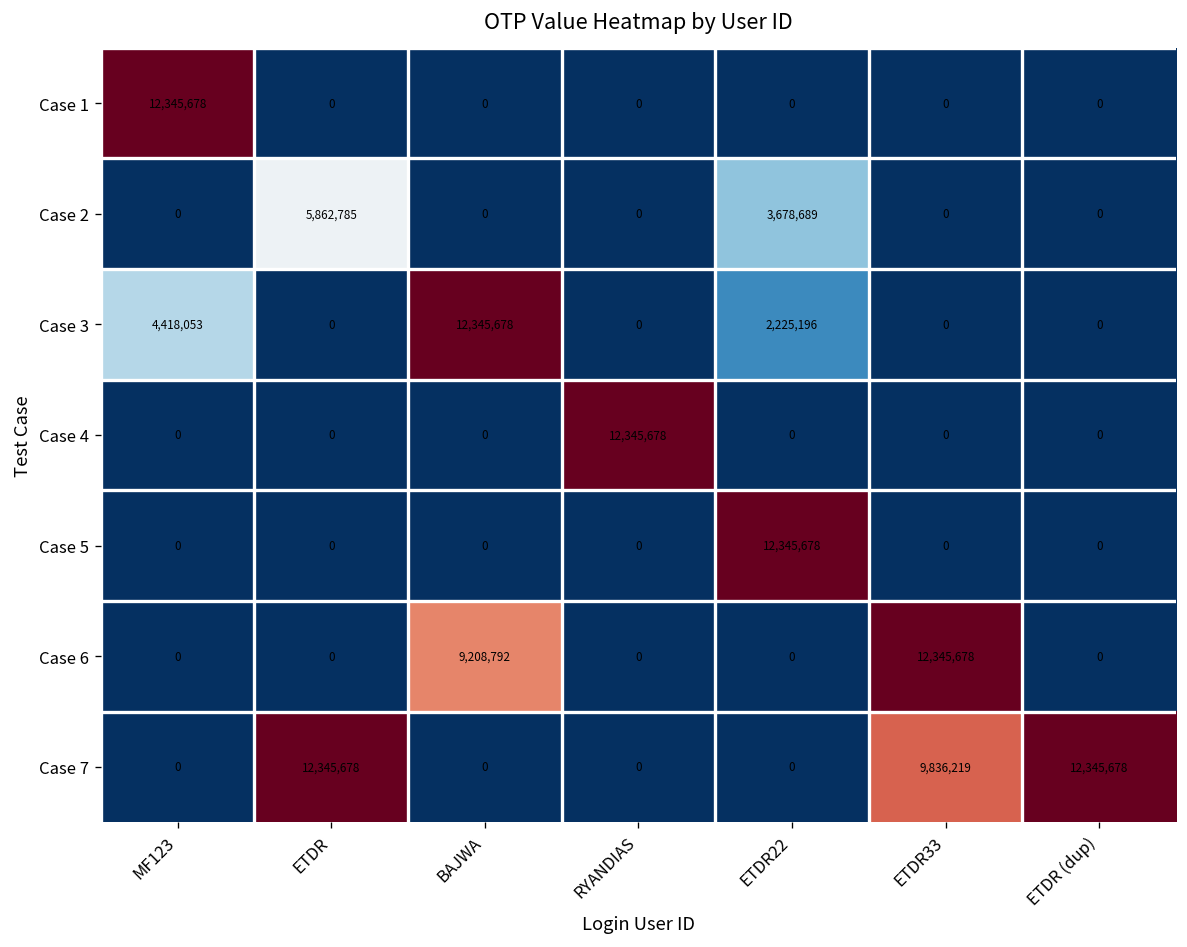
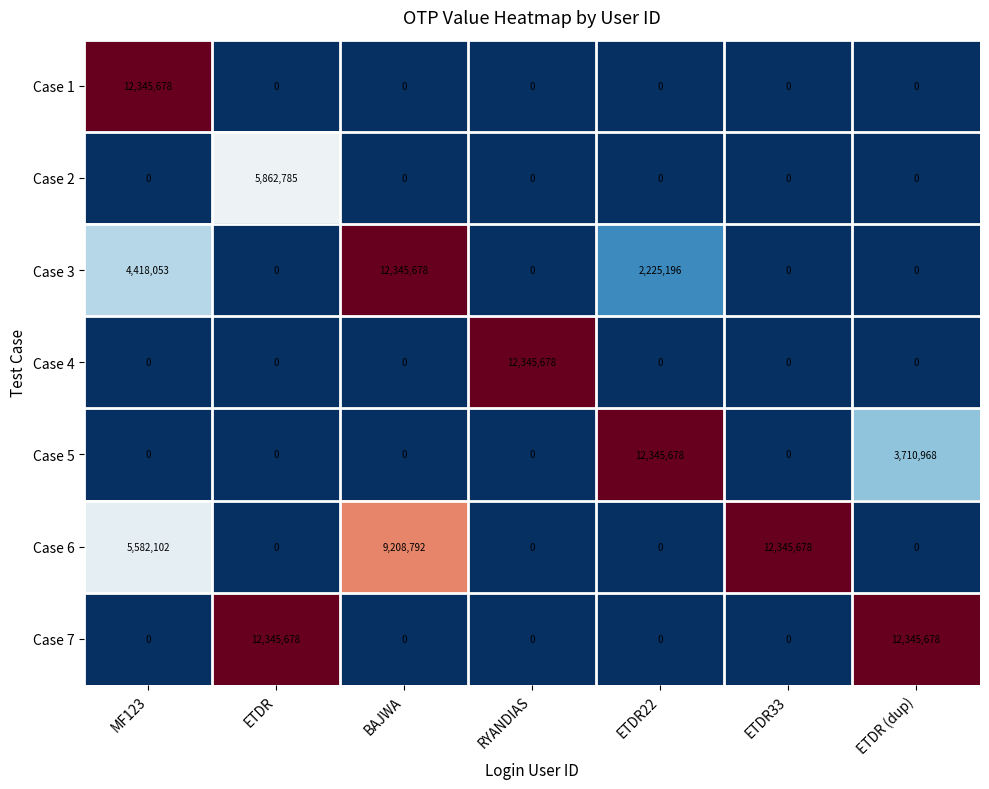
  {
    "Case 1": {
      "MF123": "12,345,678",
      "ETDR": "0",
      "BAJWA": "0",
      "RYANDIAS": "0",
      "ETDR22": "0",
      "ETDR33": "0",
      "ETDR (dup)": "0"
    },
    "Case 2": {
      "MF123": "0",
      "ETDR": "5,862,785",
      "BAJWA": "0",
      "RYANDIAS": "0",
-     "ETDR22": "3,678,689",
+     "ETDR22": "0",
      "ETDR33": "0",
      "ETDR (dup)": "0"
    },
    "Case 3": {
      "MF123": "4,418,053",
      "ETDR": "0",
      "BAJWA": "12,345,678",
      "RYANDIAS": "0",
      "ETDR22": "2,225,196",
      "ETDR33": "0",
      "ETDR (dup)": "0"
    },
    "Case 4": {
      "MF123": "0",
      "ETDR": "0",
      "BAJWA": "0",
      "RYANDIAS": "12,345,678",
      "ETDR22": "0",
      "ETDR33": "0",
      "ETDR (dup)": "0"
    },
    "Case 5": {
      "MF123": "0",
      "ETDR": "0",
      "BAJWA": "0",
      "RYANDIAS": "0",
      "ETDR22": "12,345,678",
      "ETDR33": "0",
-     "ETDR (dup)": "0"
+     "ETDR (dup)": "3,710,968"
    },
    "Case 6": {
-     "MF123": "0",
+     "MF123": "5,582,102",
      "ETDR": "0",
      "BAJWA": "9,208,792",
      "RYANDIAS": "0",
      "ETDR22": "0",
      "ETDR33": "12,345,678",
      "ETDR (dup)": "0"
    },
    "Case 7": {
      "MF123": "0",
      "ETDR": "12,345,678",
      "BAJWA": "0",
      "RYANDIAS": "0",
      "ETDR22": "0",
-     "ETDR33": "9,836,219",
+     "ETDR33": "0",
      "ETDR (dup)": "12,345,678"
    }
  }
